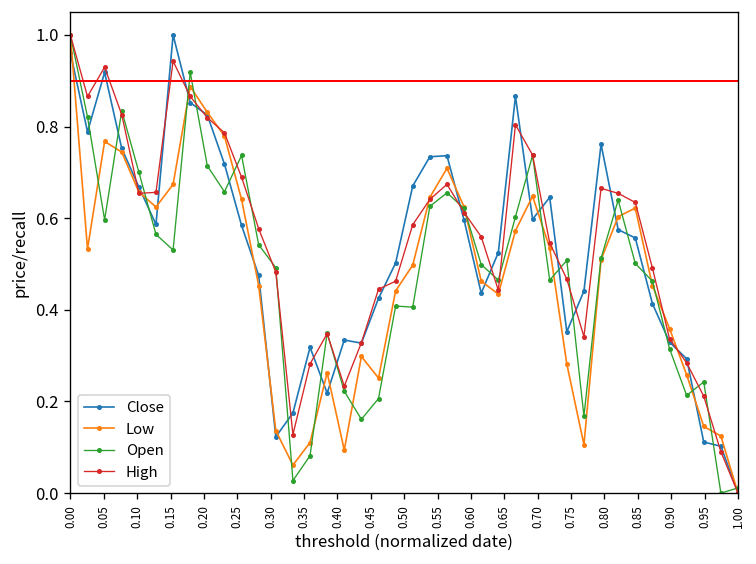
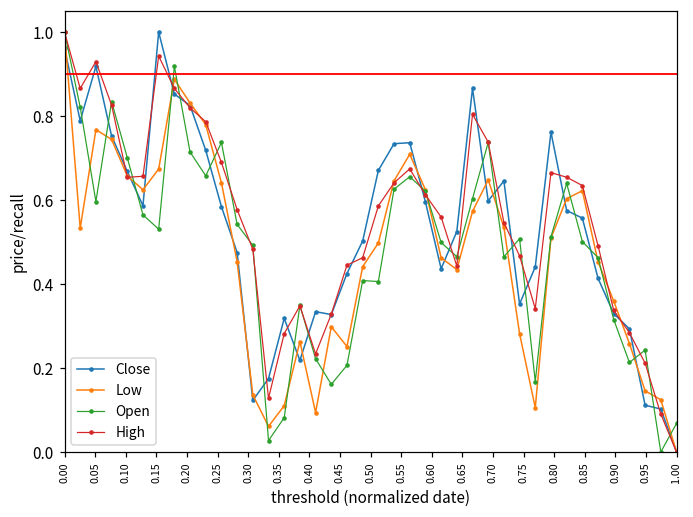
  {
    "Close": {
      "0.00": 0.96
    },
    "Open": {
-     "1.00": 0.01
+     "1.00": 0.07
    }
  }
